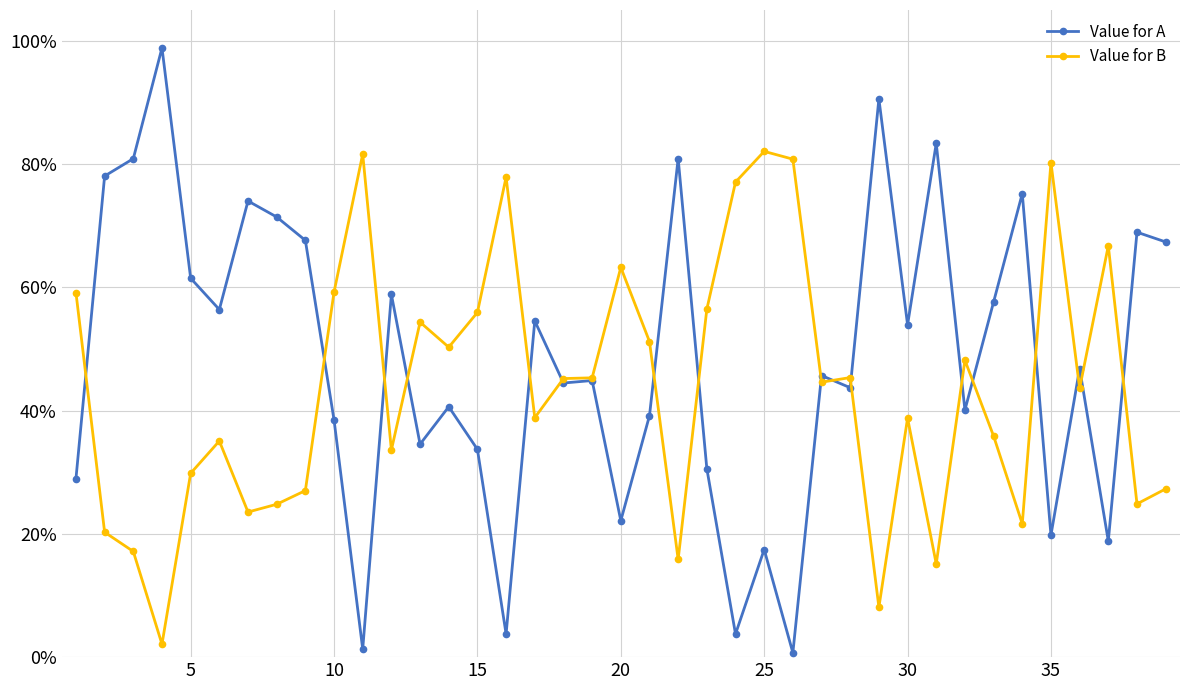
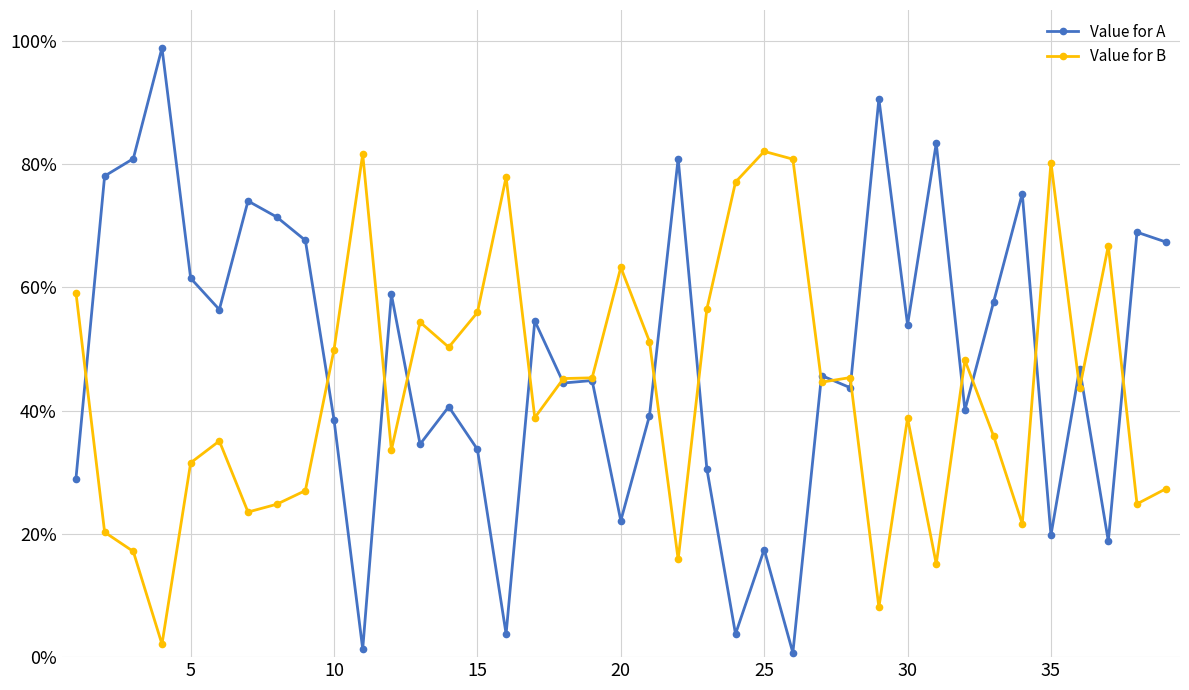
  {
    "Value for A": {
      "5": "61%",
      "10": "38%",
      "15": "34%",
      "20": "22%",
      "25": "17%",
      "30": "54%",
      "35": "20%"
    },
    "Value for B": {
-     "5": "30%",
-     "10": "59%",
+     "5": "32%",
+     "10": "50%",
      "15": "56%",
      "20": "63%",
      "25": "82%",
      "30": "39%",
      "35": "80%"
    }
  }
